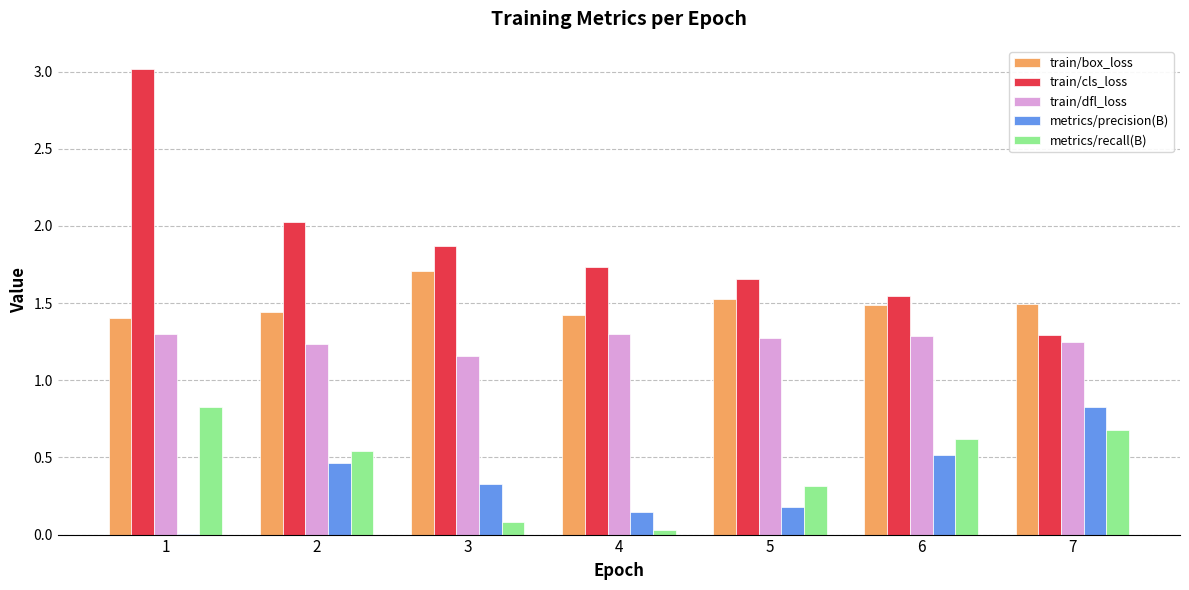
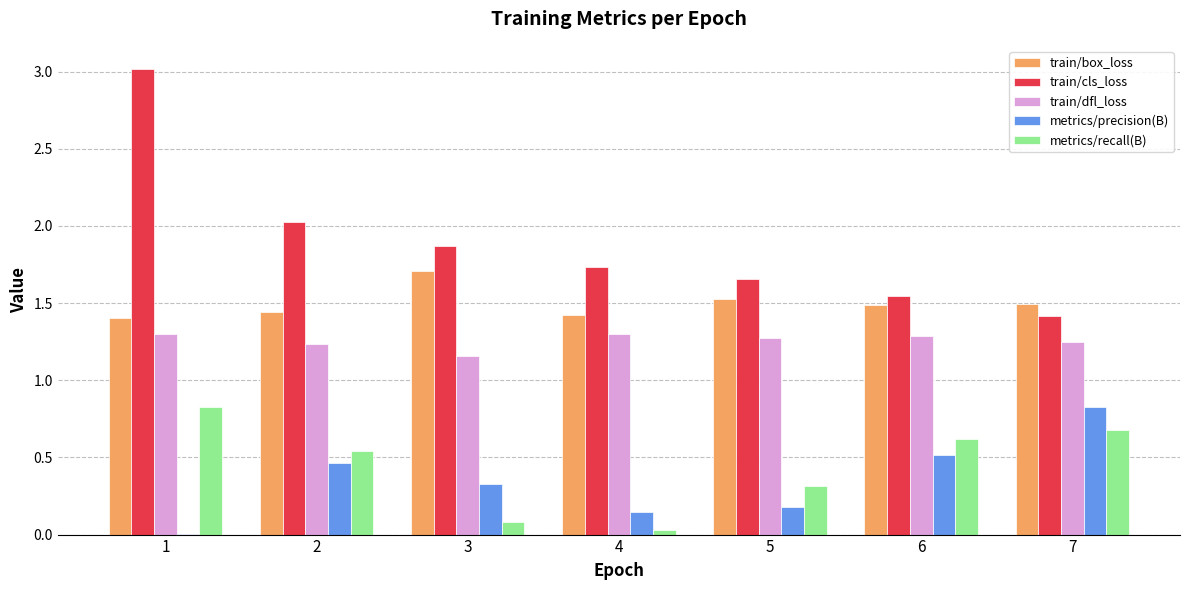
  {
    "train/box_loss": {
      "1": 1.40,
      "2": 1.44,
      "3": 1.71,
      "4": 1.42,
      "5": 1.53,
      "6": 1.49,
      "7": 1.49
    },
    "train/cls_loss": {
      "1": 3.02,
      "2": 2.03,
      "3": 1.87,
      "4": 1.73,
      "5": 1.65,
      "6": 1.54,
-     "7": 1.29
+     "7": 1.42
    },
    "train/dfl_loss": {
      "1": 1.30,
      "2": 1.23,
      "3": 1.16,
      "4": 1.30,
      "5": 1.28,
      "6": 1.29,
      "7": 1.25
    },
    "metrics/precision(B)": {
      "2": 0.46,
      "3": 0.33,
      "4": 0.15,
      "5": 0.18,
      "6": 0.51,
      "7": 0.83
    },
    "metrics/recall(B)": {
      "1": 0.82,
      "2": 0.54,
      "3": 0.08,
      "4": 0.03,
      "5": 0.31,
      "6": 0.62,
      "7": 0.68
    }
  }
